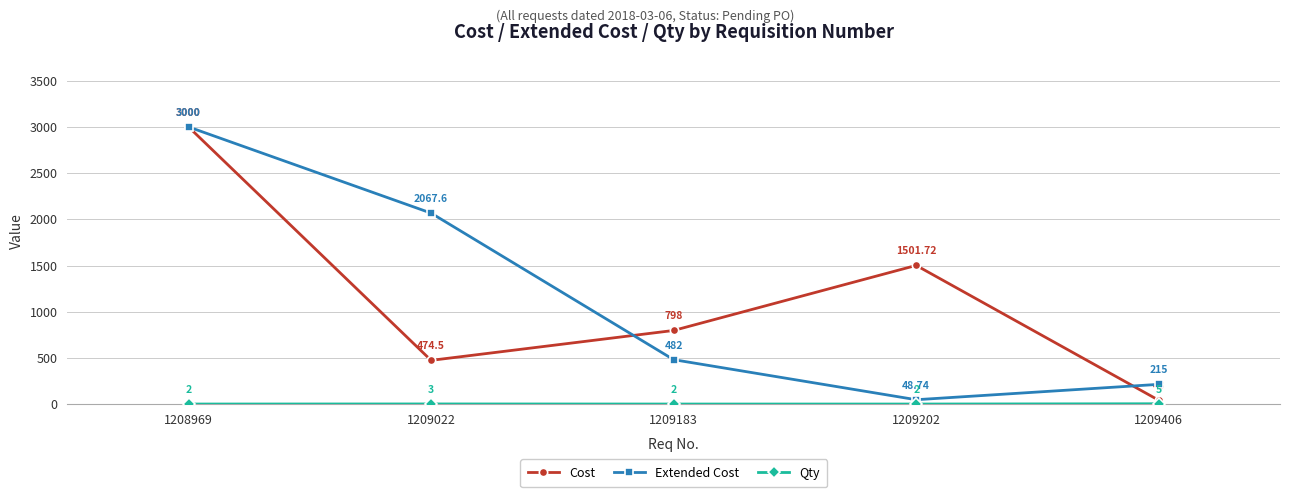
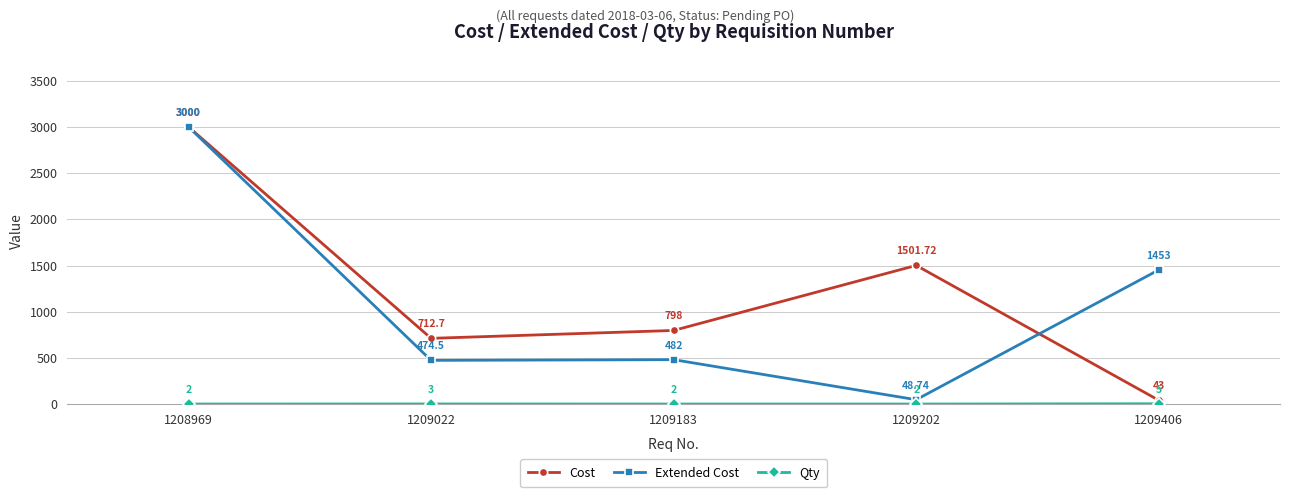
  {
    "Cost": {
-     "1209022": 474.5,
+     "1209022": 712.7,
      "1209183": 798,
      "1209202": 1501.72
    },
    "Extended Cost": {
-     "1209022": 2067.6,
+     "1209022": 474.5,
      "1209183": 482,
      "1209202": 48.74,
-     "1209406": 215
+     "1209406": 1453
    },
    "Qty": {
      "1208969": 2,
      "1209022": 3,
      "1209183": 2
    }
  }
